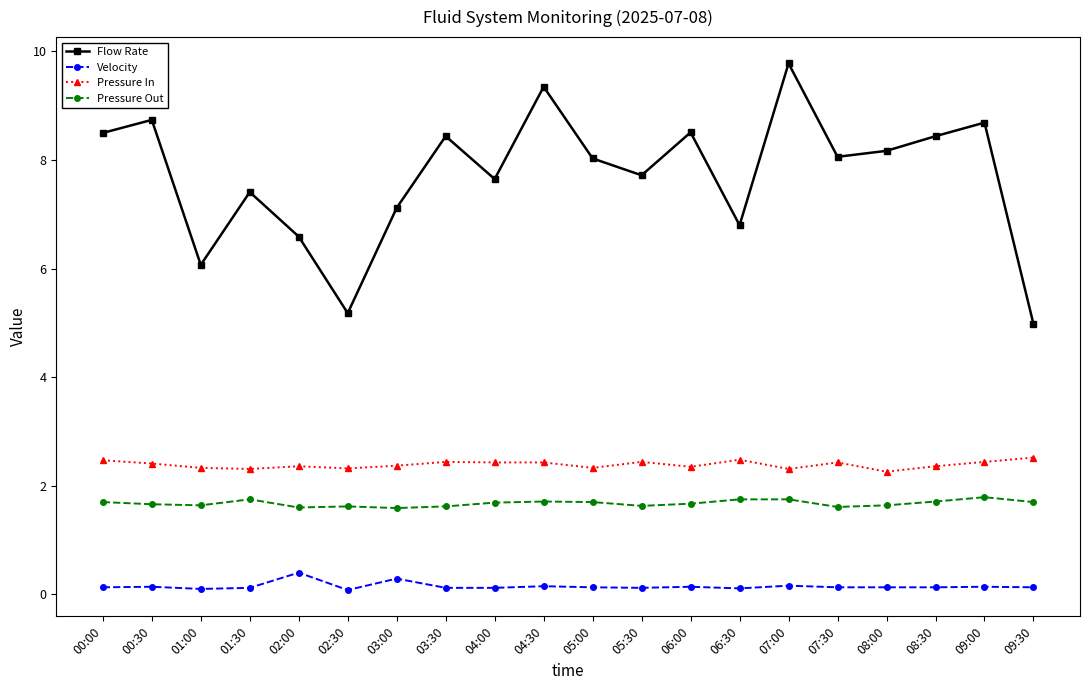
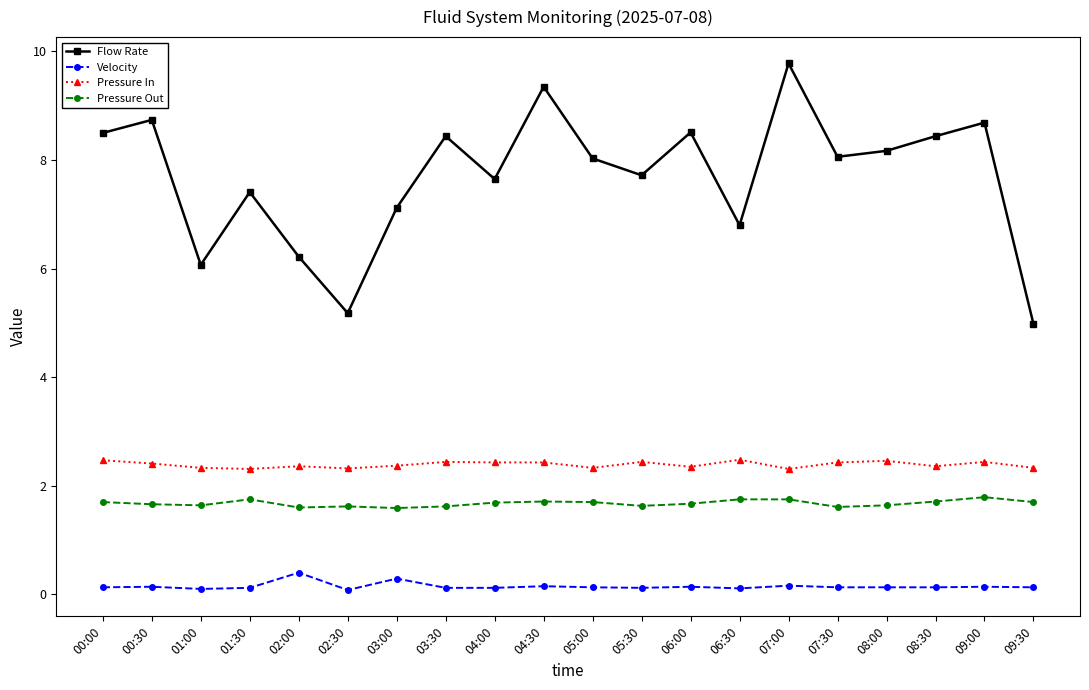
  {
    "Flow Rate": {
      "00:00": 8.5,
      "00:30": 8.7,
      "01:00": 6.1,
      "01:30": 7.4,
-     "02:00": 6.6,
+     "02:00": 6.2,
      "02:30": 5.2,
      "03:00": 7.1,
      "03:30": 8.4,
      "04:00": 7.7,
      "04:30": 9.4,
      "05:00": 8.0,
      "05:30": 7.7,
      "06:00": 8.5,
      "06:30": 6.8,
      "07:00": 9.8,
      "07:30": 8.1,
      "08:00": 8.2,
      "08:30": 8.4,
      "09:00": 8.7,
      "09:30": 5.0
    },
    "Velocity": {
      "00:00": 0.1,
      "00:30": 0.1,
      "01:00": 0.1,
      "01:30": 0.1,
      "02:00": 0.4,
      "02:30": 0.1,
      "03:00": 0.3,
      "03:30": 0.1,
      "04:00": 0.1,
      "04:30": 0.2,
      "05:00": 0.1,
      "05:30": 0.1,
      "06:00": 0.1,
      "06:30": 0.1,
      "07:00": 0.2,
      "07:30": 0.1,
      "08:00": 0.1,
      "08:30": 0.1,
      "09:00": 0.1,
      "09:30": 0.1
    },
    "Pressure In": {
      "00:00": 2.5,
      "00:30": 2.4,
      "01:00": 2.3,
      "01:30": 2.3,
      "02:00": 2.4,
      "02:30": 2.3,
      "03:00": 2.4,
      "03:30": 2.4,
      "04:00": 2.4,
      "04:30": 2.4,
      "05:00": 2.3,
      "05:30": 2.4,
      "06:00": 2.4,
      "06:30": 2.5,
      "07:00": 2.3,
      "07:30": 2.4,
-     "08:00": 2.3,
+     "08:00": 2.5,
      "08:30": 2.4,
      "09:00": 2.4,
-     "09:30": 2.5
+     "09:30": 2.3
    },
    "Pressure Out": {
      "00:00": 1.7,
      "00:30": 1.7,
      "01:00": 1.6,
      "01:30": 1.8,
      "02:00": 1.6,
      "02:30": 1.6,
      "03:00": 1.6,
      "03:30": 1.6,
      "04:00": 1.7,
      "04:30": 1.7,
      "05:00": 1.7,
      "05:30": 1.6,
      "06:00": 1.7,
      "06:30": 1.8,
      "07:00": 1.8,
      "07:30": 1.6,
      "08:00": 1.6,
      "08:30": 1.7,
      "09:00": 1.8,
      "09:30": 1.7
    }
  }
